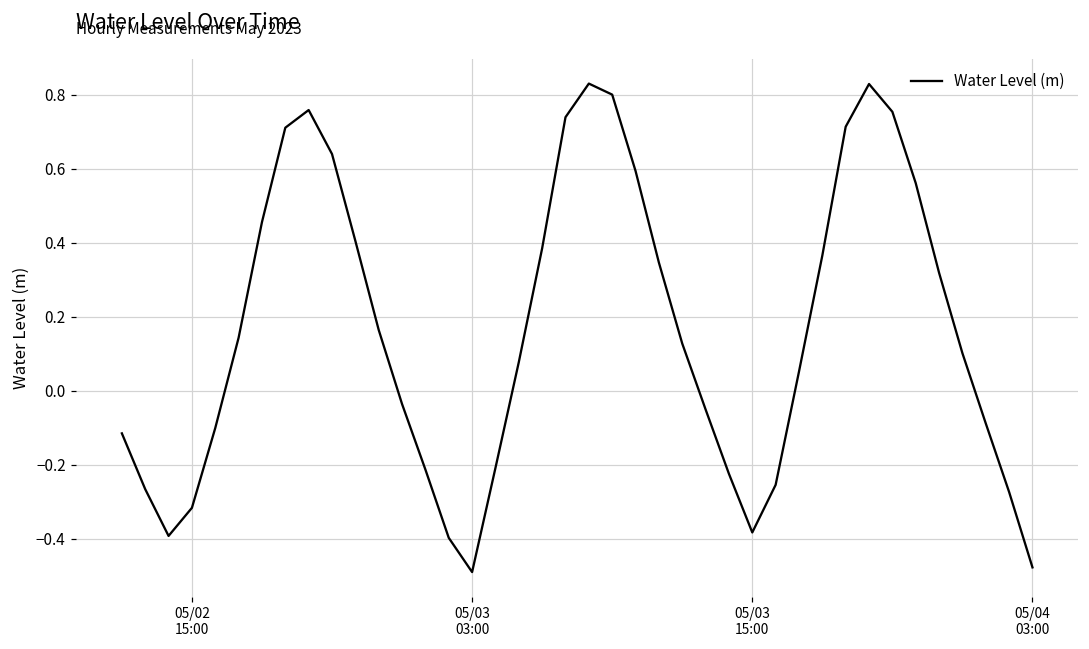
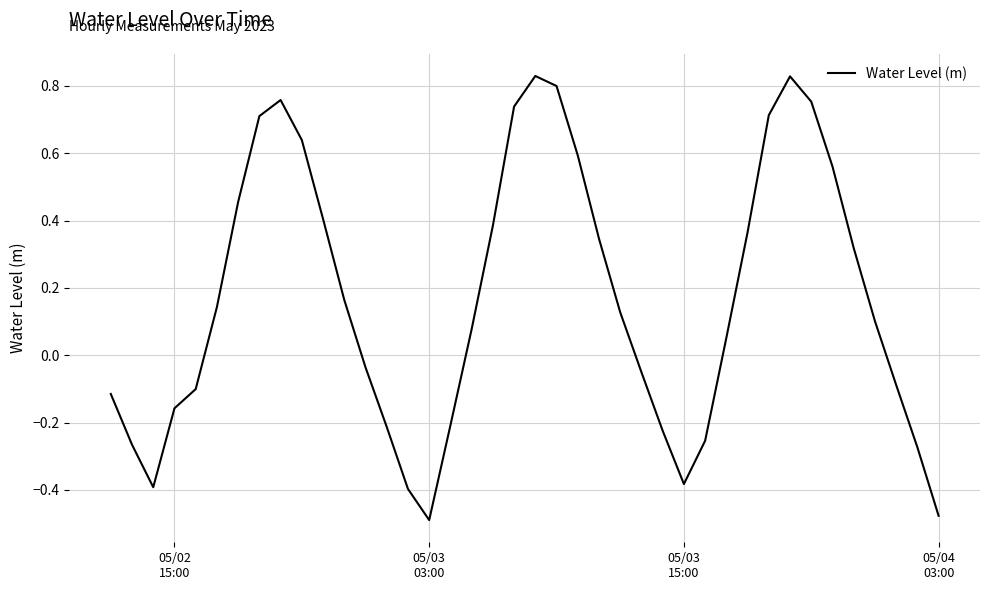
  {
-   "05/02 15:00": -0.32,
+   "05/02 15:00": -0.16,
    "05/03 03:00": -0.49,
    "05/03 15:00": -0.38,
    "05/04 03:00": -0.48
  }
